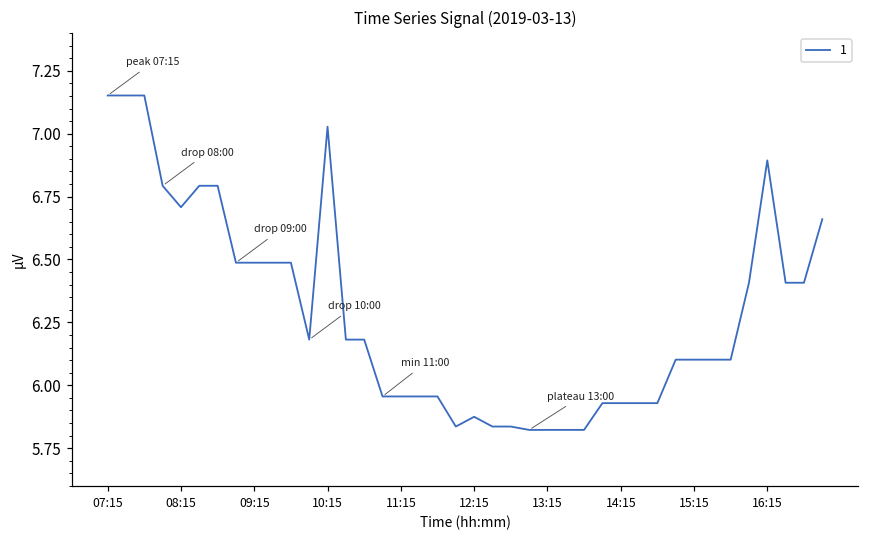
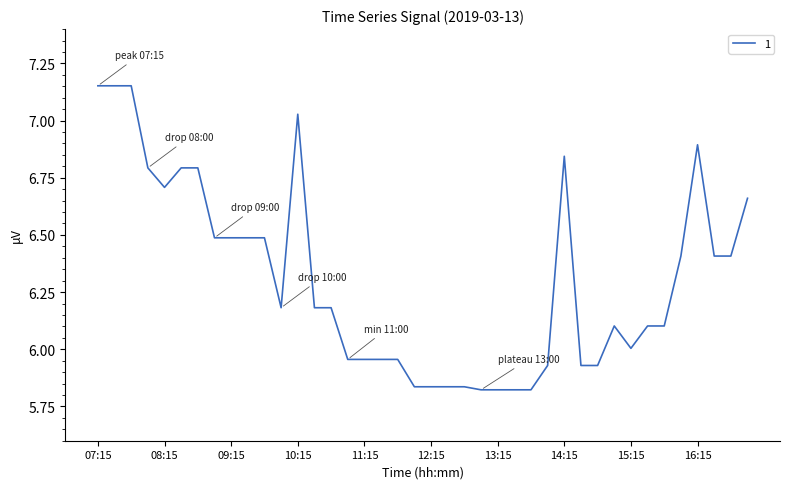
  {
    "08:15": 6.71,
    "10:15": 7.03,
-   "12:15": 5.87,
+   "12:15": 5.84,
    "13:15": 5.82,
-   "14:15": 5.93,
-   "15:15": 6.10,
+   "14:15": 6.84,
+   "15:15": 6.00,
    "16:15": 6.89
  }
